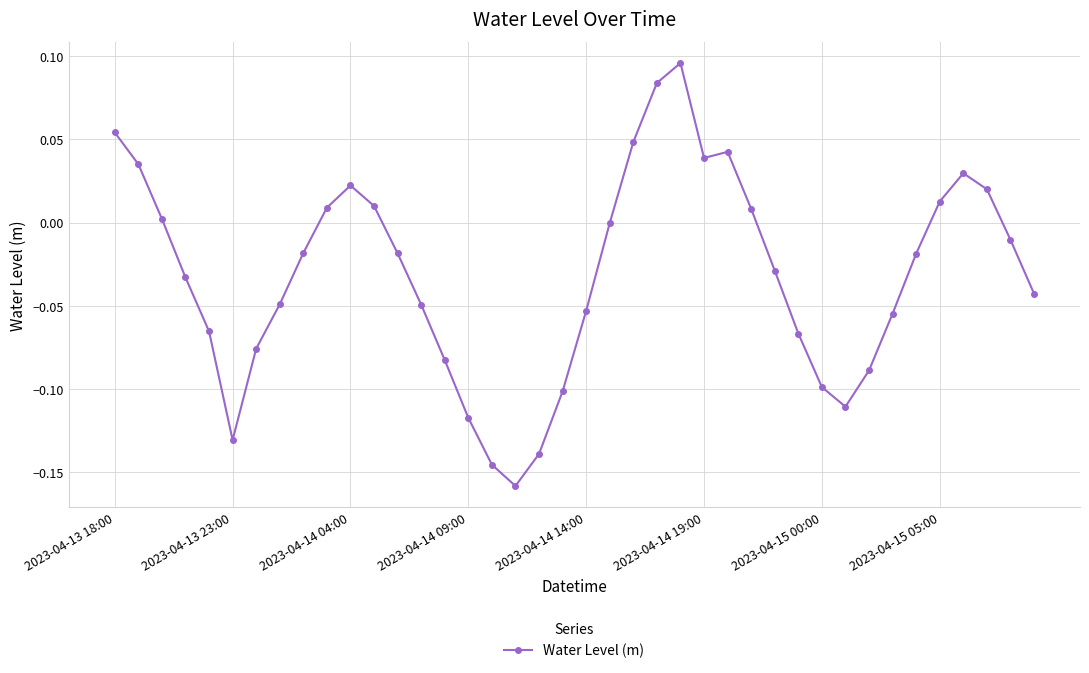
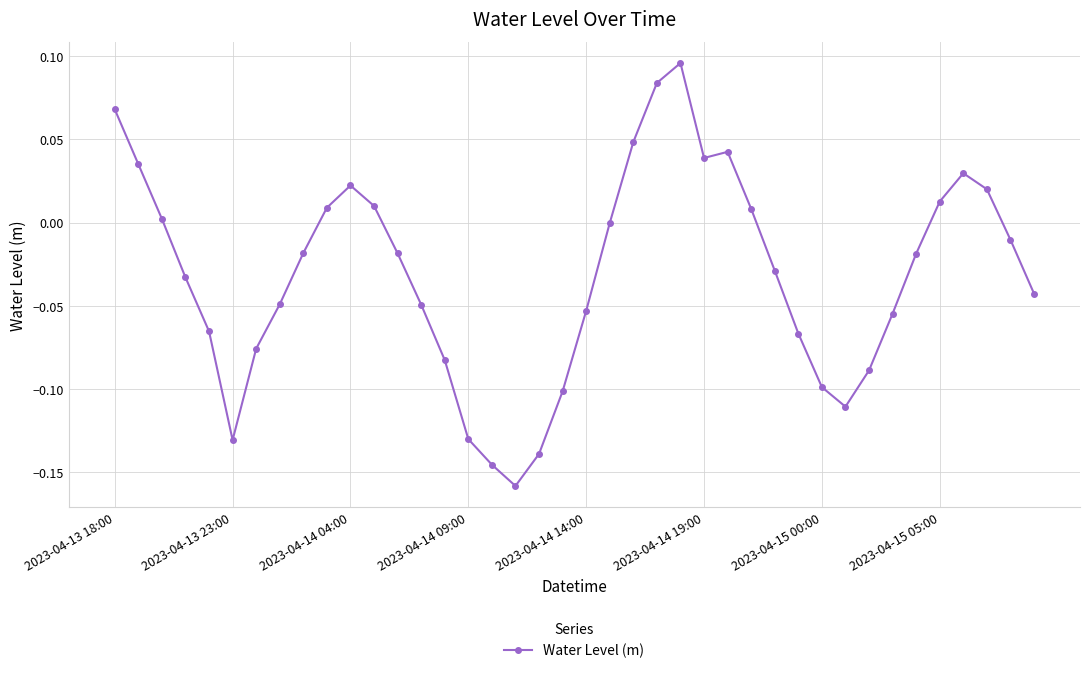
  {
-   "2023-04-13 18:00": 0.054,
+   "2023-04-13 18:00": 0.068,
    "2023-04-13 23:00": -0.131,
    "2023-04-14 04:00": 0.022,
-   "2023-04-14 09:00": -0.117,
+   "2023-04-14 09:00": -0.130,
    "2023-04-14 14:00": -0.053,
    "2023-04-14 19:00": 0.039,
    "2023-04-15 00:00": -0.099,
    "2023-04-15 05:00": 0.013
  }
